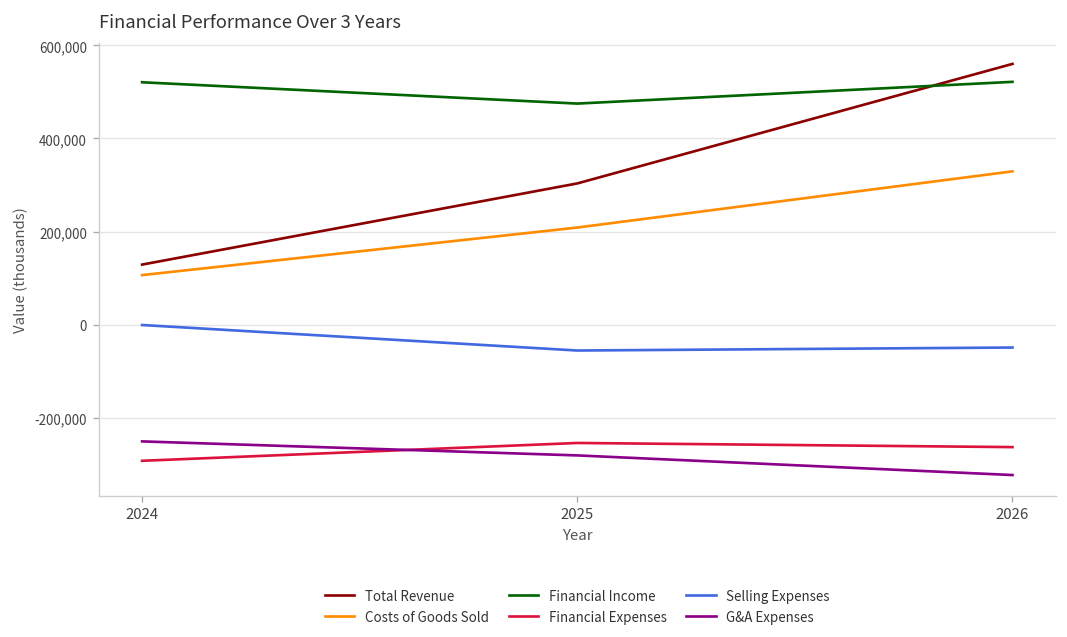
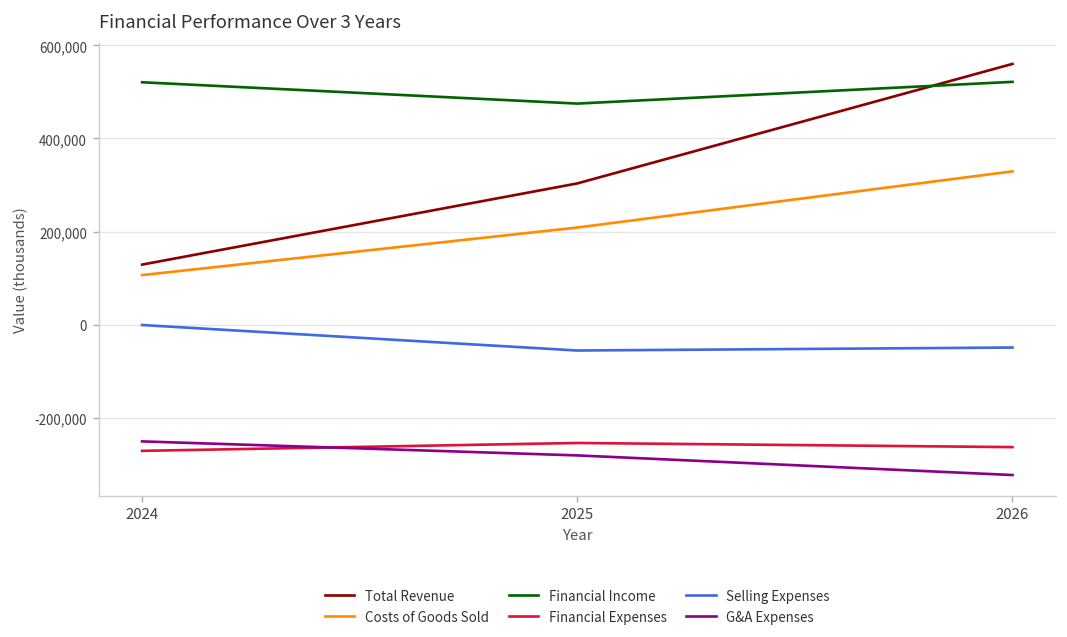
  {
    "Total Revenue": {
      "2024": "130,000",
      "2025": "300,000",
      "2026": "560,000"
    },
    "Costs of Goods Sold": {
      "2024": "110,000",
      "2025": "210,000",
      "2026": "330,000"
    },
    "Financial Income": {
      "2024": "520,000",
      "2025": "480,000",
      "2026": "520,000"
    },
    "Financial Expenses": {
-     "2024": "-290,000",
+     "2024": "-270,000",
      "2025": "-250,000",
      "2026": "-260,000"
    },
    "Selling Expenses": {
      "2024": "0",
      "2025": "-60,000",
      "2026": "-50,000"
    },
    "G&A Expenses": {
      "2024": "-250,000",
      "2025": "-280,000",
      "2026": "-320,000"
    }
  }
